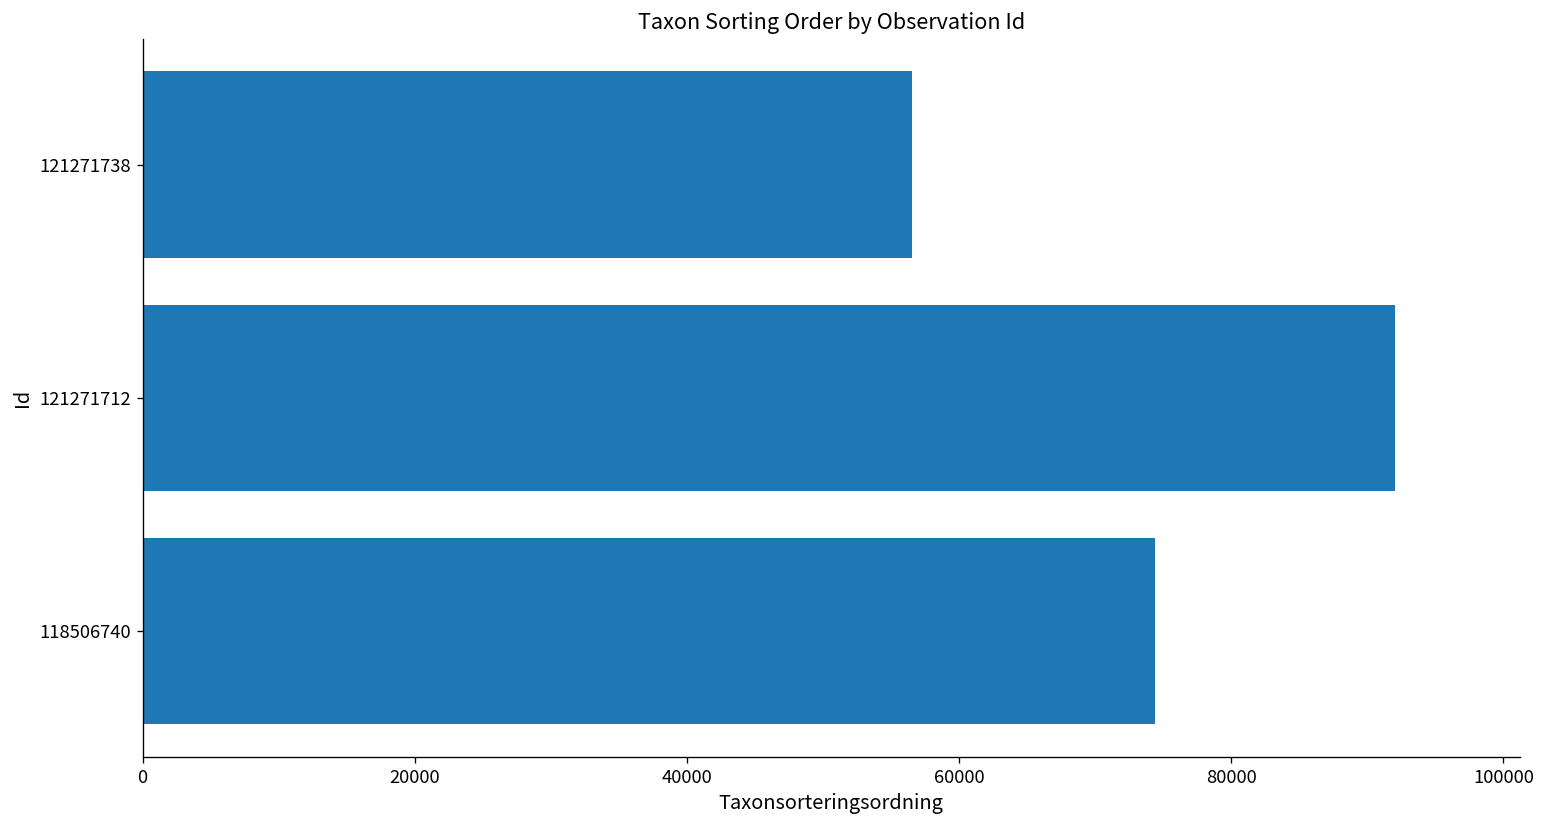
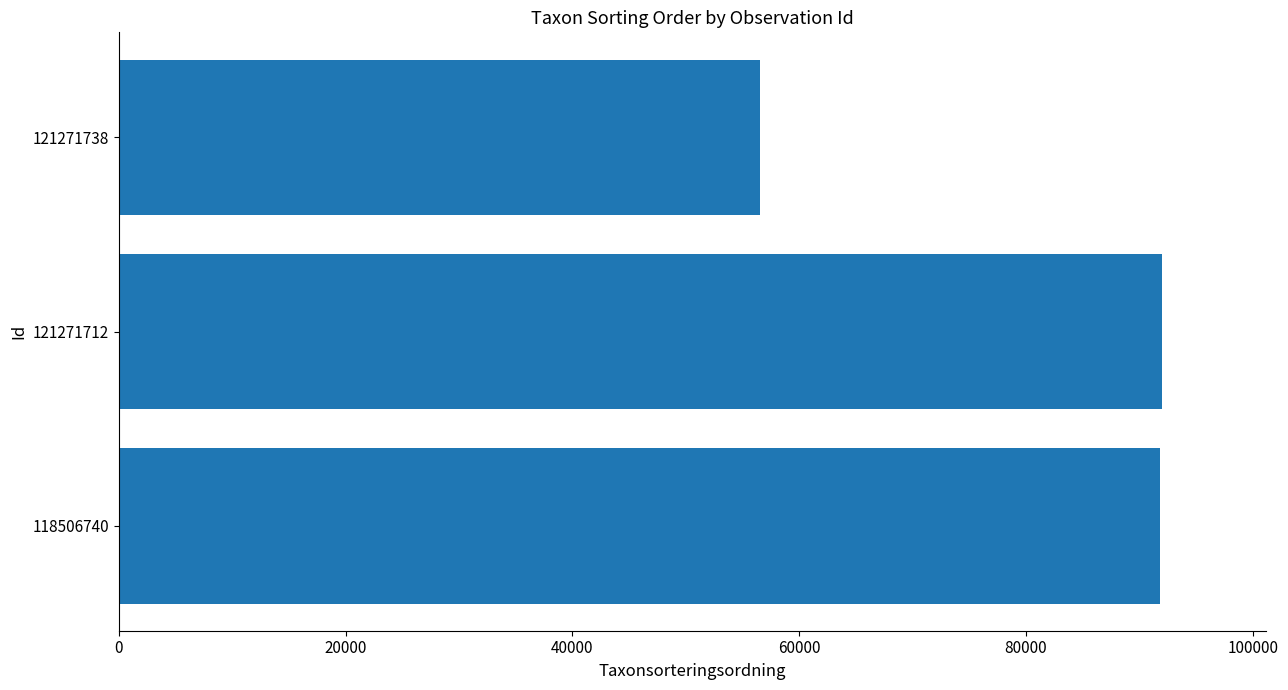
  {
    "121271738": 56600,
    "121271712": 92000,
-   "118506740": 74400
+   "118506740": 91800
  }
